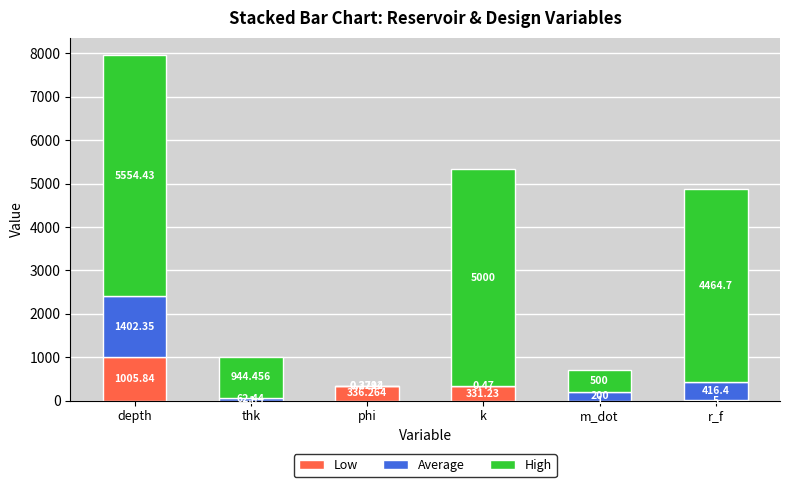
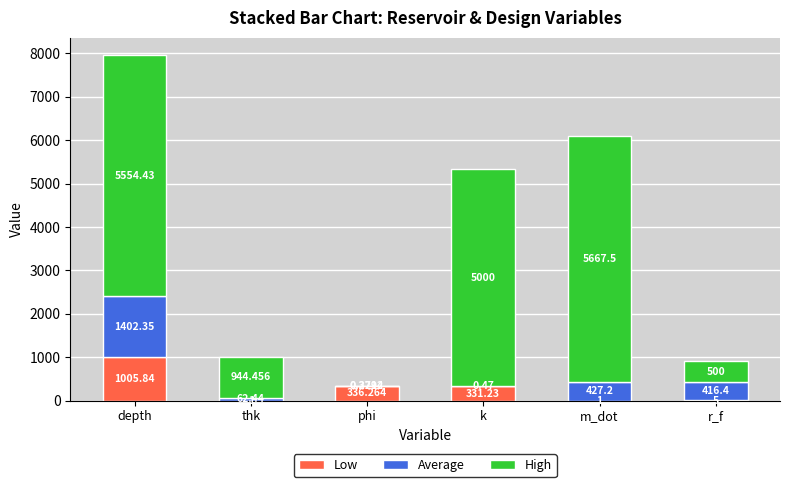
  {
    "Low": {
      "depth": 1005.84,
      "phi": 336.264,
      "m_dot": 1,
      "r_f": 5
    },
    "Average": {
      "depth": 1402.35,
-     "m_dot": 200,
+     "m_dot": 427.2,
      "r_f": 416.4
    },
    "High": {
      "depth": 5554.43,
      "thk": 944.456,
      "k": 5000,
-     "m_dot": 500,
-     "r_f": 4464.7
+     "m_dot": 5667.5,
+     "r_f": 500
    }
  }
